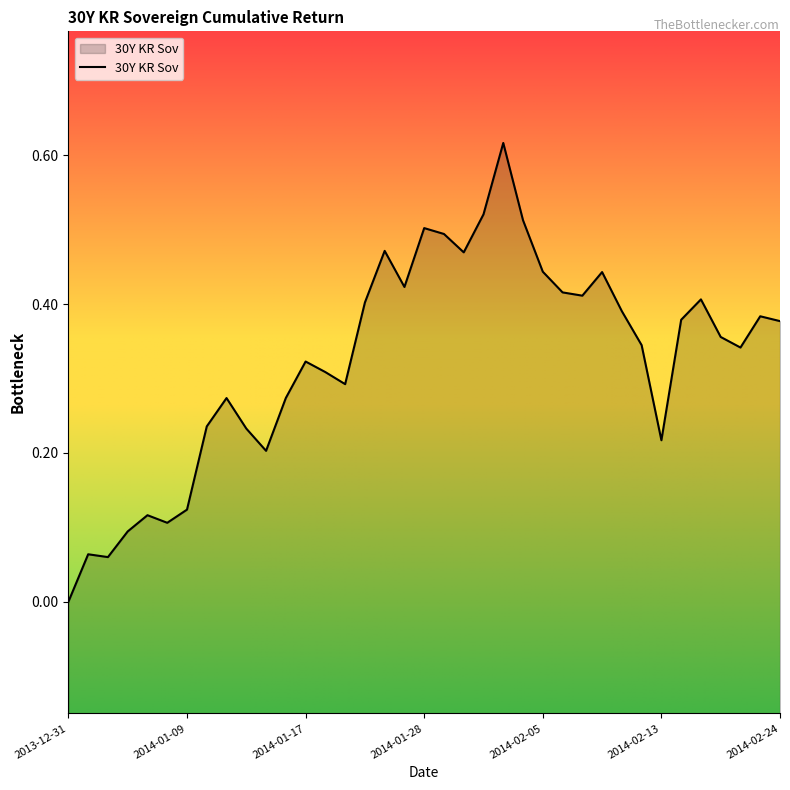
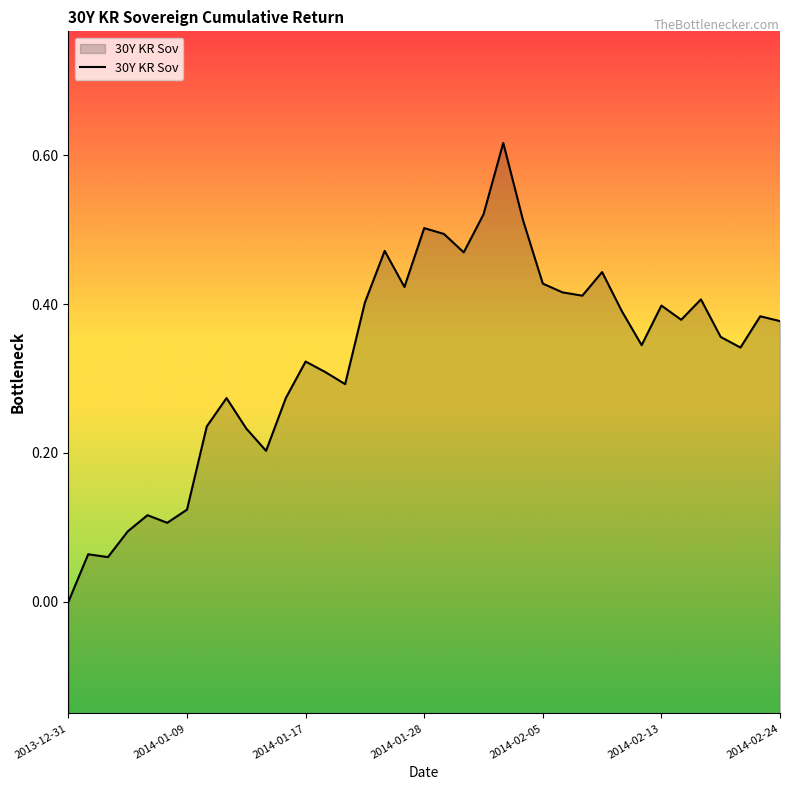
  {
    "2013-12-31": 0.00,
    "2014-01-09": 0.12,
    "2014-01-17": 0.32,
    "2014-01-28": 0.50,
-   "2014-02-05": 0.44,
-   "2014-02-13": 0.22,
+   "2014-02-05": 0.43,
+   "2014-02-13": 0.40,
    "2014-02-24": 0.38
  }
